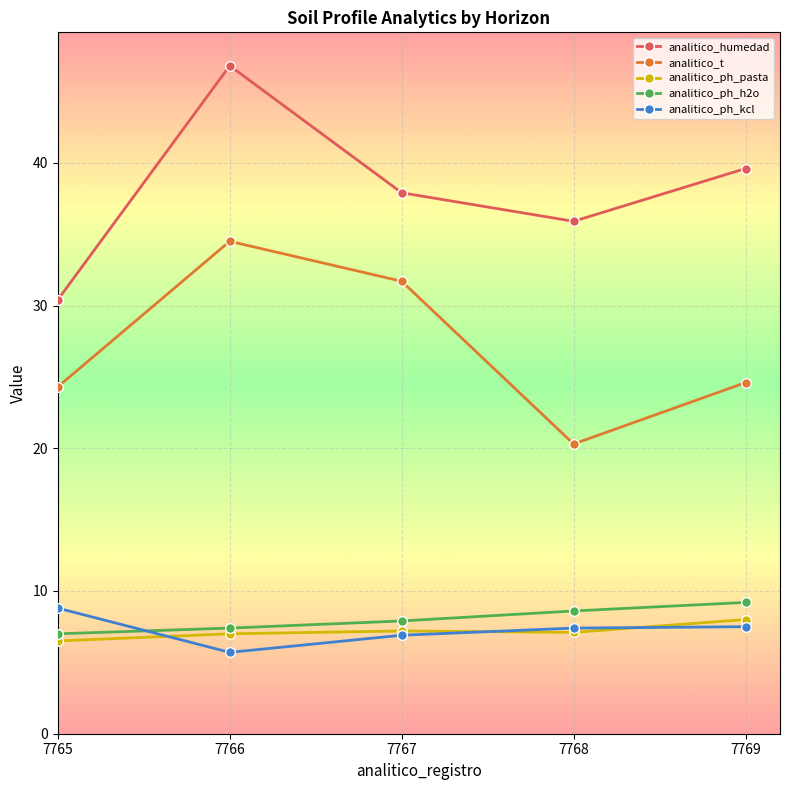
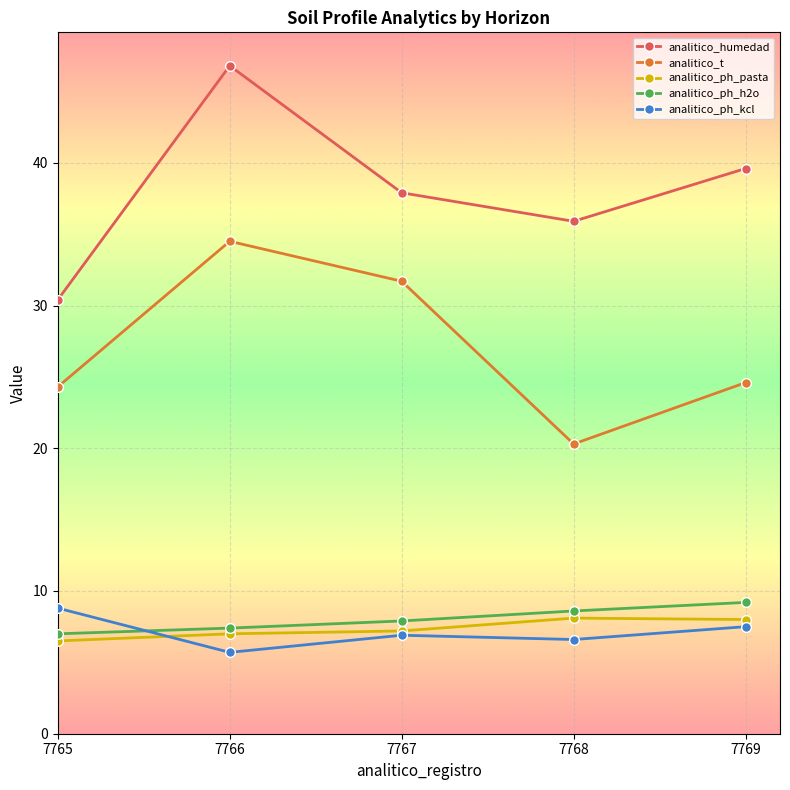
  {
    "analitico_ph_pasta": {
      "7765": 6.5,
      "7766": 7.0,
      "7767": 7.2,
-     "7768": 7.1,
+     "7768": 8.1,
      "7769": 8.0
    },
    "analitico_ph_h2o": {
      "7765": 7.0,
      "7766": 7.4,
      "7767": 7.9,
      "7768": 8.6,
      "7769": 9.2
    },
    "analitico_ph_kcl": {
      "7765": 8.8,
      "7766": 5.7,
      "7767": 6.9,
-     "7768": 7.4,
+     "7768": 6.6,
      "7769": 7.5
    }
  }
